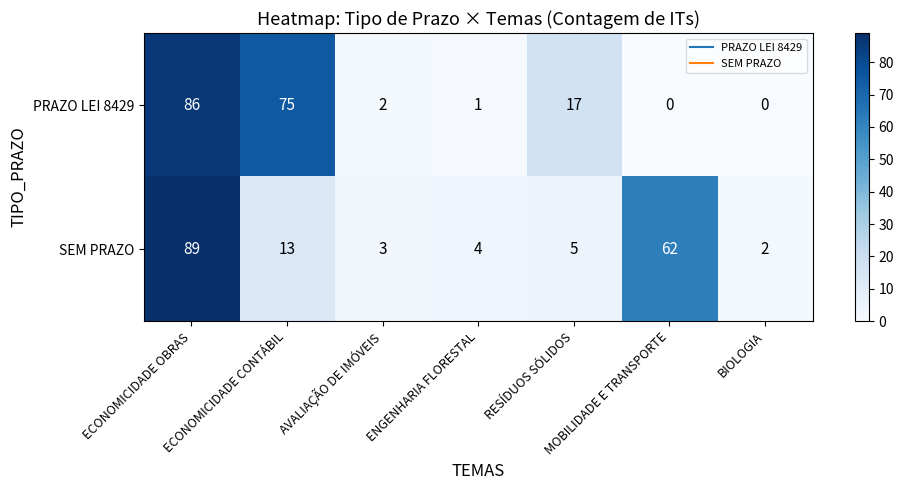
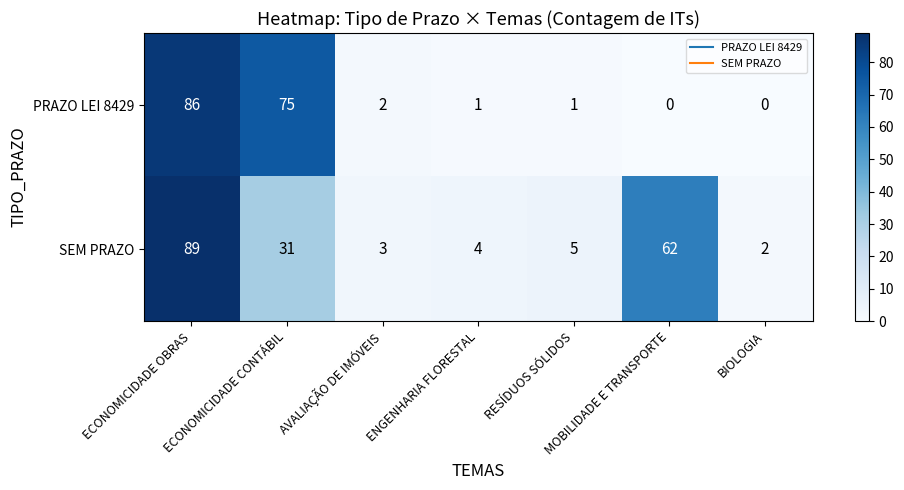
  {
    "PRAZO LEI 8429": {
      "ECONOMICIDADE OBRAS": 86,
      "ECONOMICIDADE CONTÁBIL": 75,
      "AVALIAÇÃO DE IMÓVEIS": 2,
      "ENGENHARIA FLORESTAL": 1,
-     "RESÍDUOS SÓLIDOS": 17,
+     "RESÍDUOS SÓLIDOS": 1,
      "MOBILIDADE E TRANSPORTE": 0,
      "BIOLOGIA": 0
    },
    "SEM PRAZO": {
      "ECONOMICIDADE OBRAS": 89,
-     "ECONOMICIDADE CONTÁBIL": 13,
+     "ECONOMICIDADE CONTÁBIL": 31,
      "AVALIAÇÃO DE IMÓVEIS": 3,
      "ENGENHARIA FLORESTAL": 4,
      "RESÍDUOS SÓLIDOS": 5,
      "MOBILIDADE E TRANSPORTE": 62,
      "BIOLOGIA": 2
    }
  }
